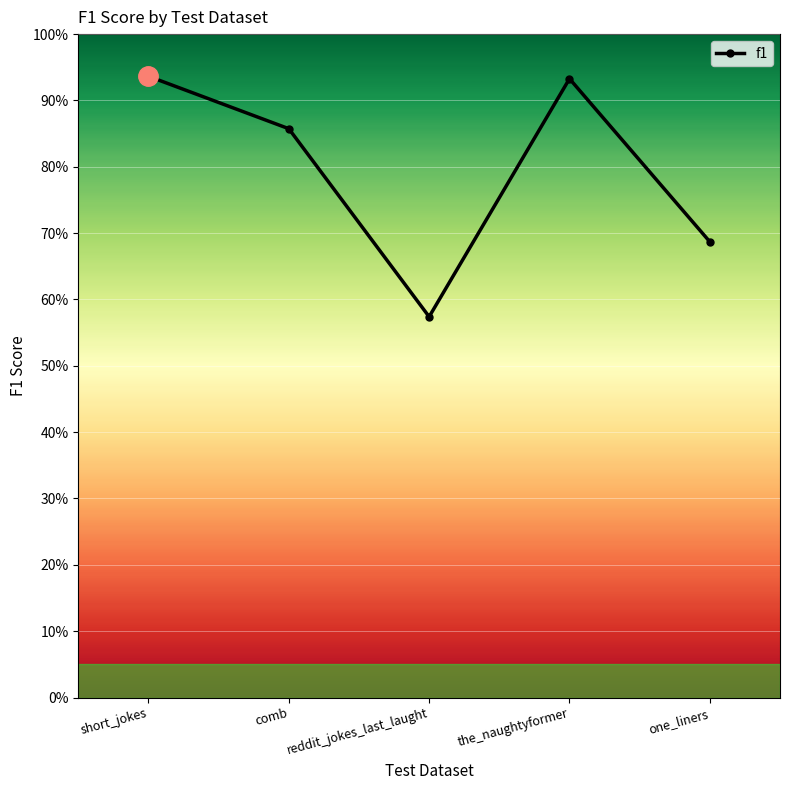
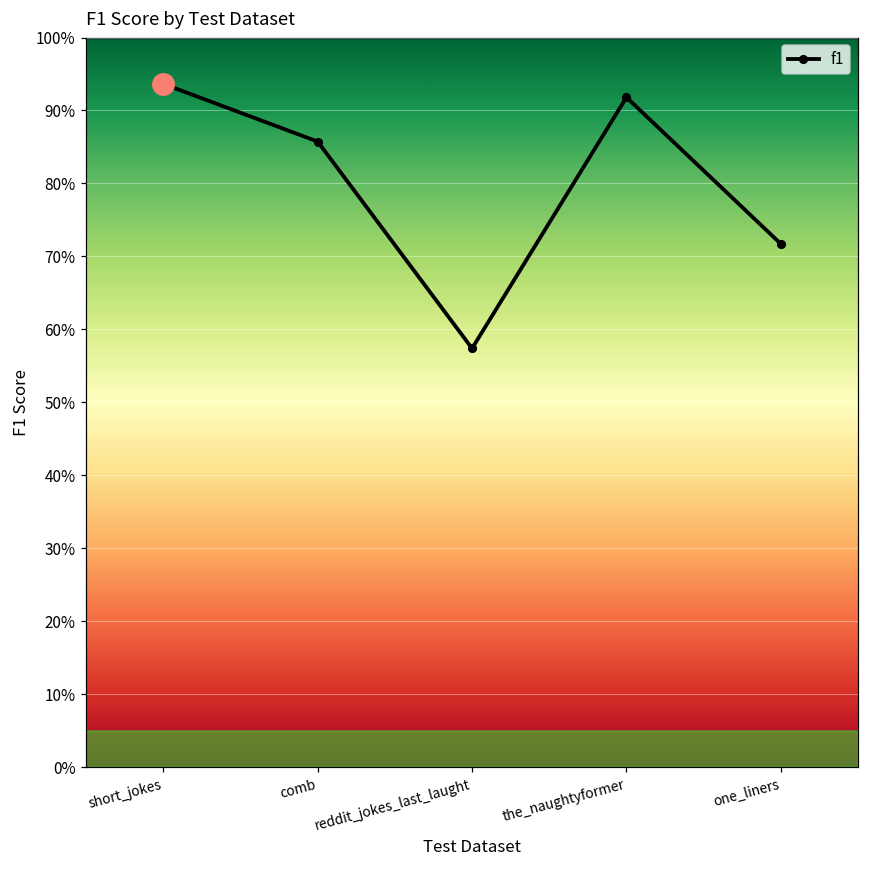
  {
    "f1": {
      "comb": "86%",
      "reddit_jokes_last_laught": "57%",
-     "the_naughtyformer": "93%",
-     "one_liners": "69%"
+     "the_naughtyformer": "92%",
+     "one_liners": "72%"
    }
  }
